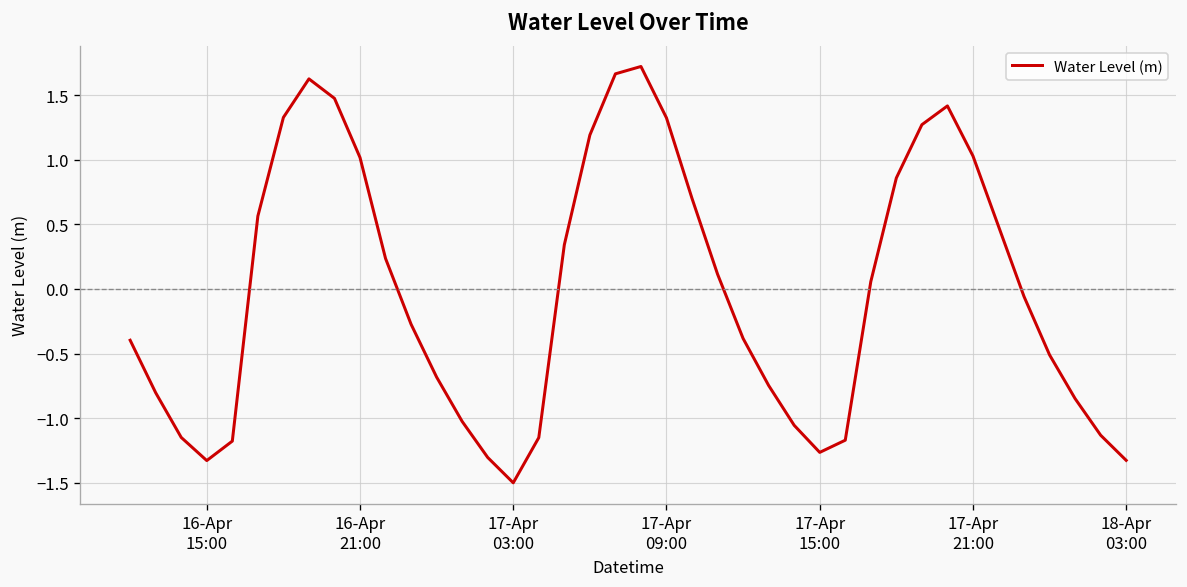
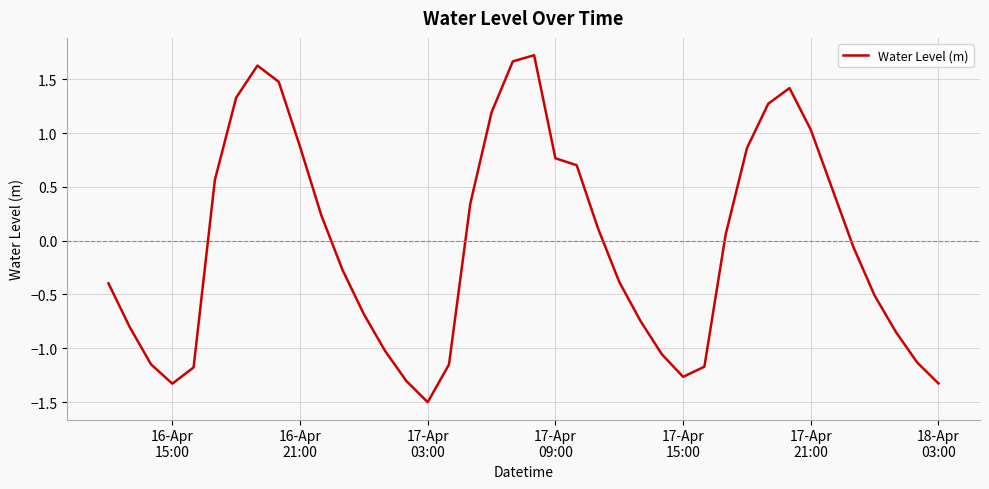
  {
    "16-Apr 15:00": -1.33,
-   "16-Apr 21:00": 1.02,
+   "16-Apr 21:00": 0.87,
    "17-Apr 03:00": -1.50,
-   "17-Apr 09:00": 1.33,
+   "17-Apr 09:00": 0.77,
    "17-Apr 15:00": -1.27,
    "17-Apr 21:00": 1.03,
    "18-Apr 03:00": -1.33
  }
